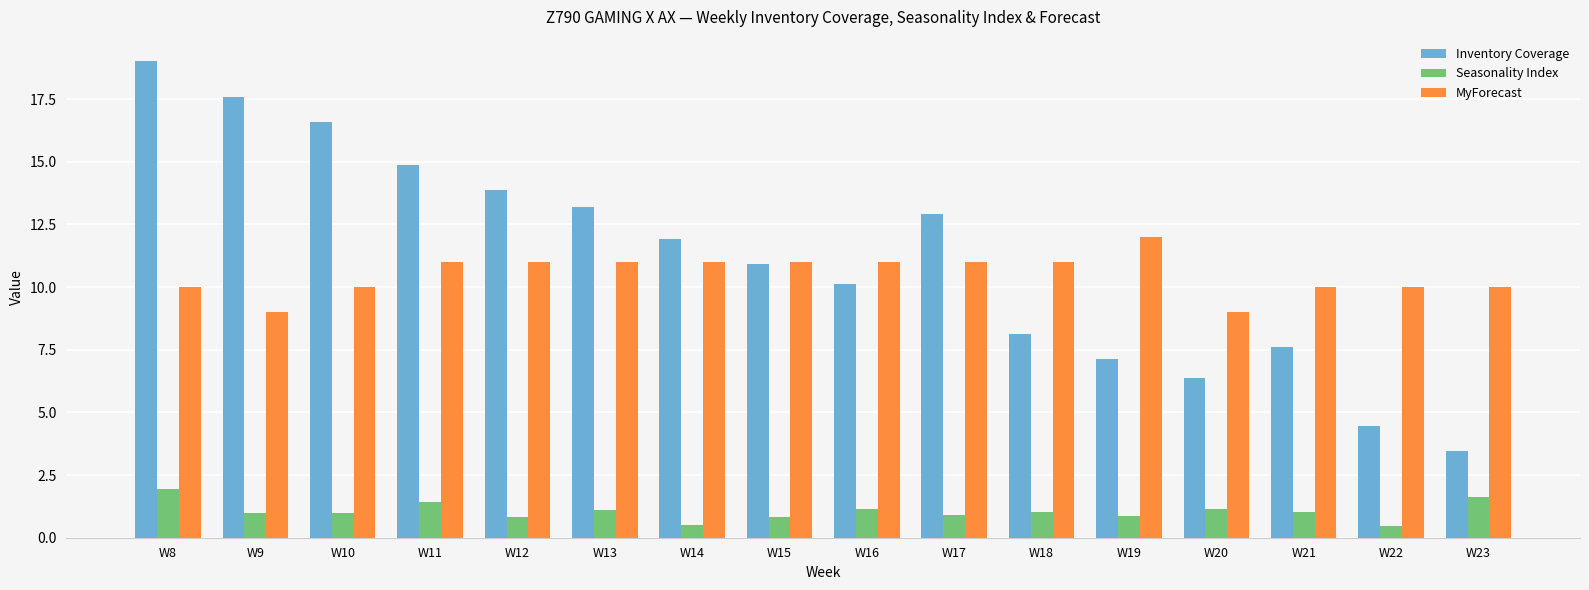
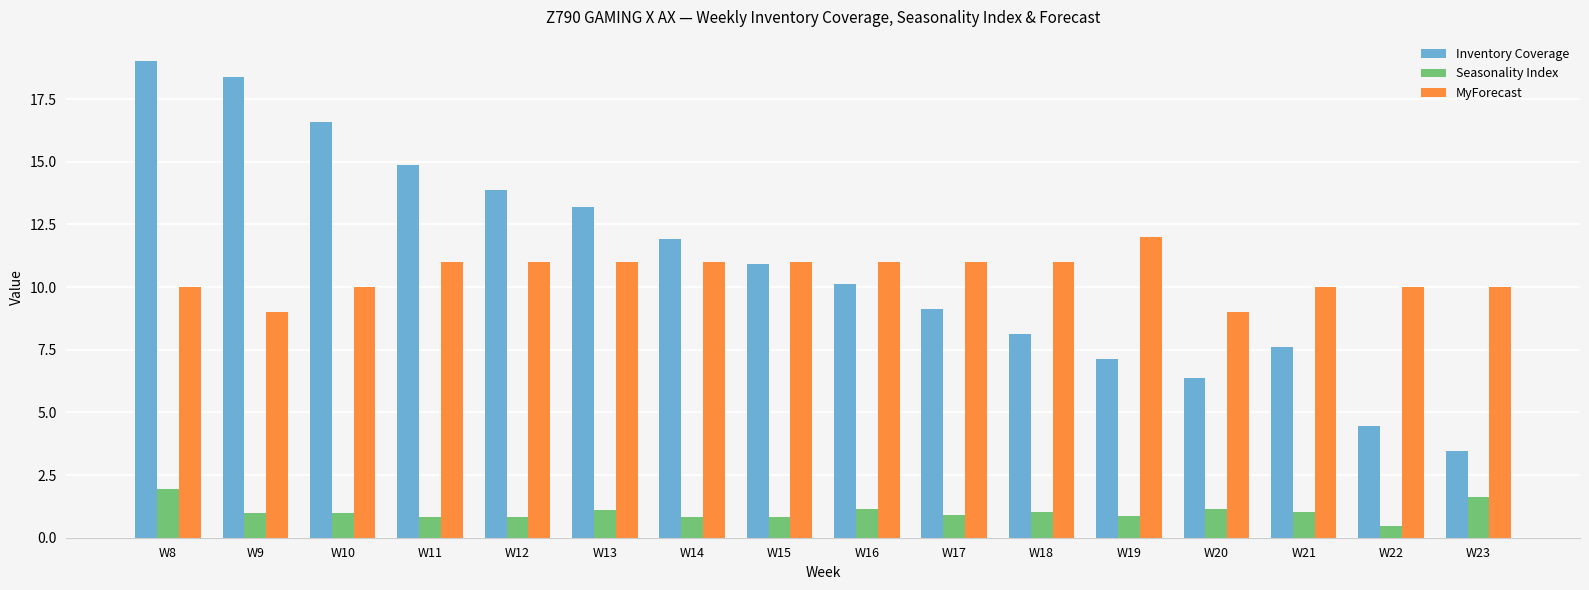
  {
    "Inventory Coverage": {
      "W8": 19.0,
-     "W9": 17.6,
+     "W9": 18.4,
      "W10": 16.6,
      "W11": 14.9,
      "W12": 13.9,
      "W13": 13.2,
      "W14": 11.9,
      "W15": 10.9,
      "W16": 10.1,
-     "W17": 12.9,
+     "W17": 9.1,
      "W18": 8.1,
      "W19": 7.1,
      "W20": 6.4,
      "W21": 7.6,
      "W22": 4.5,
      "W23": 3.4
    },
    "Seasonality Index": {
      "W8": 1.9,
      "W9": 1.0,
      "W10": 1.0,
-     "W11": 1.4,
+     "W11": 0.8,
      "W12": 0.8,
      "W13": 1.1,
-     "W14": 0.5,
+     "W14": 0.8,
      "W15": 0.8,
      "W16": 1.2,
      "W17": 0.9,
      "W18": 1.0,
      "W19": 0.9,
      "W20": 1.1,
      "W21": 1.0,
      "W22": 0.5,
      "W23": 1.6
    },
    "MyForecast": {
      "W8": 10.0,
      "W9": 9.0,
      "W10": 10.0,
      "W11": 11.0,
      "W12": 11.0,
      "W13": 11.0,
      "W14": 11.0,
      "W15": 11.0,
      "W16": 11.0,
      "W17": 11.0,
      "W18": 11.0,
      "W19": 12.0,
      "W20": 9.0,
      "W21": 10.0,
      "W22": 10.0,
      "W23": 10.0
    }
  }
